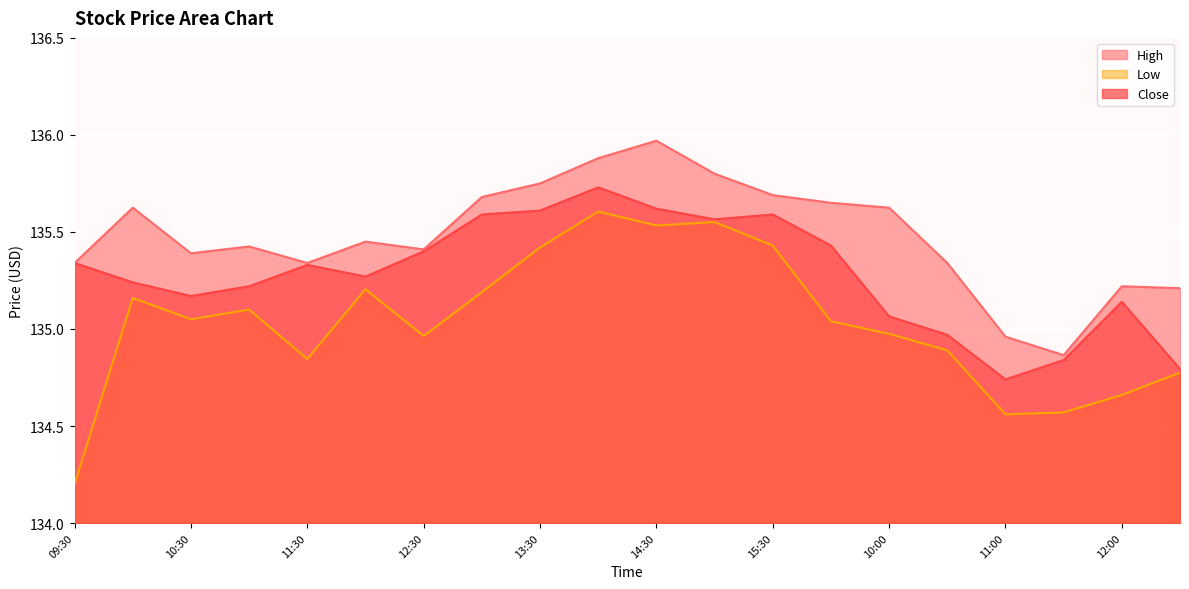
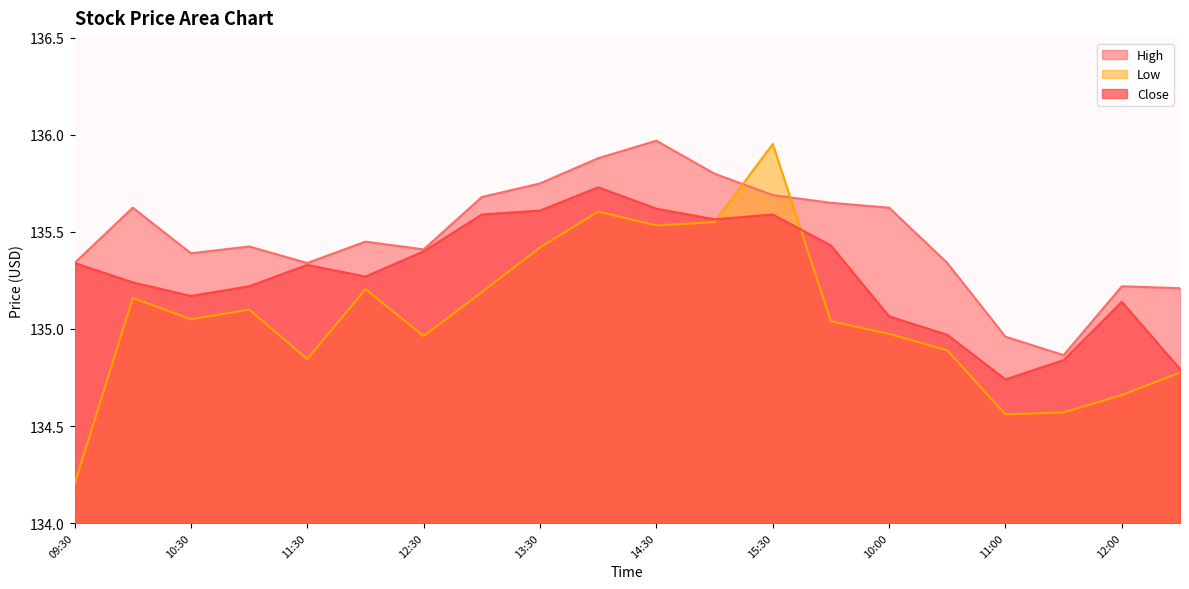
  {
    "Low": {
      "13:30": 135.42,
      "14:30": 135.53,
-     "15:30": 135.43
+     "15:30": 135.95
    }
  }
